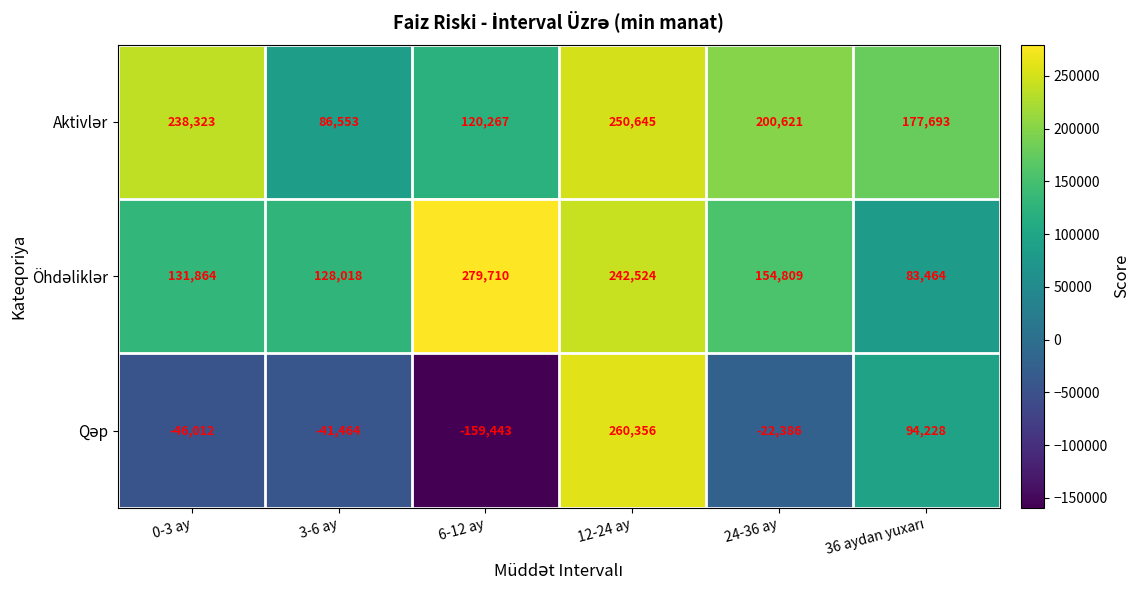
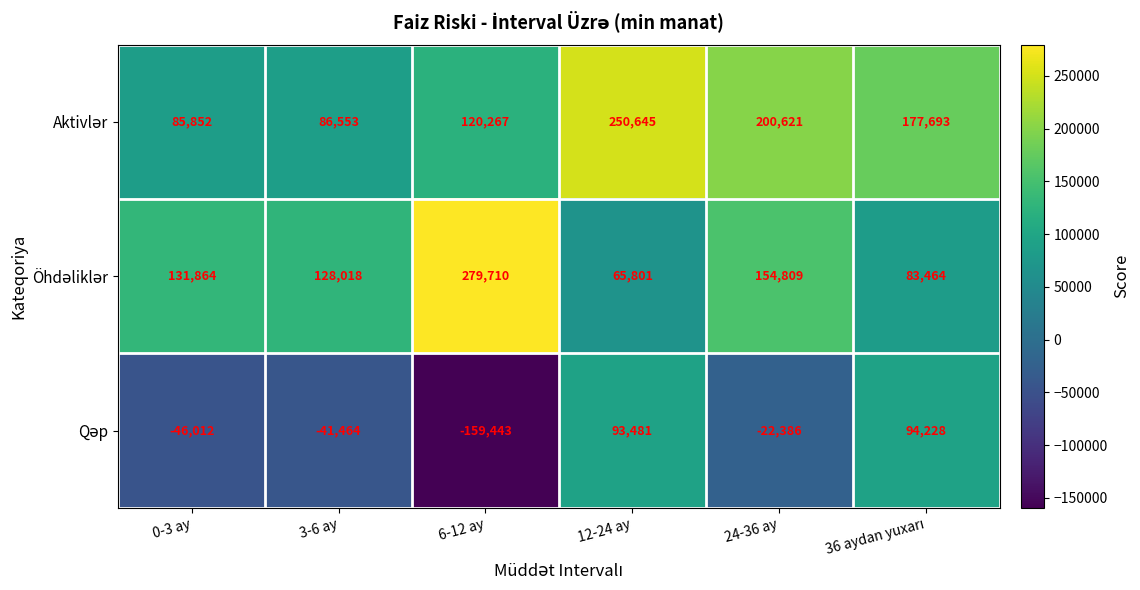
  {
    "Aktivlər": {
-     "0-3 ay": "238,323",
+     "0-3 ay": "85,852",
      "3-6 ay": "86,553",
      "6-12 ay": "120,267",
      "12-24 ay": "250,645",
      "24-36 ay": "200,621",
      "36 aydan yuxarı": "177,693"
    },
    "Öhdəliklər": {
      "0-3 ay": "131,864",
      "3-6 ay": "128,018",
      "6-12 ay": "279,710",
-     "12-24 ay": "242,524",
+     "12-24 ay": "65,801",
      "24-36 ay": "154,809",
      "36 aydan yuxarı": "83,464"
    },
    "Qəp": {
      "0-3 ay": "-46,012",
      "3-6 ay": "-41,464",
      "6-12 ay": "-159,443",
-     "12-24 ay": "260,356",
+     "12-24 ay": "93,481",
      "24-36 ay": "-22,386",
      "36 aydan yuxarı": "94,228"
    }
  }
